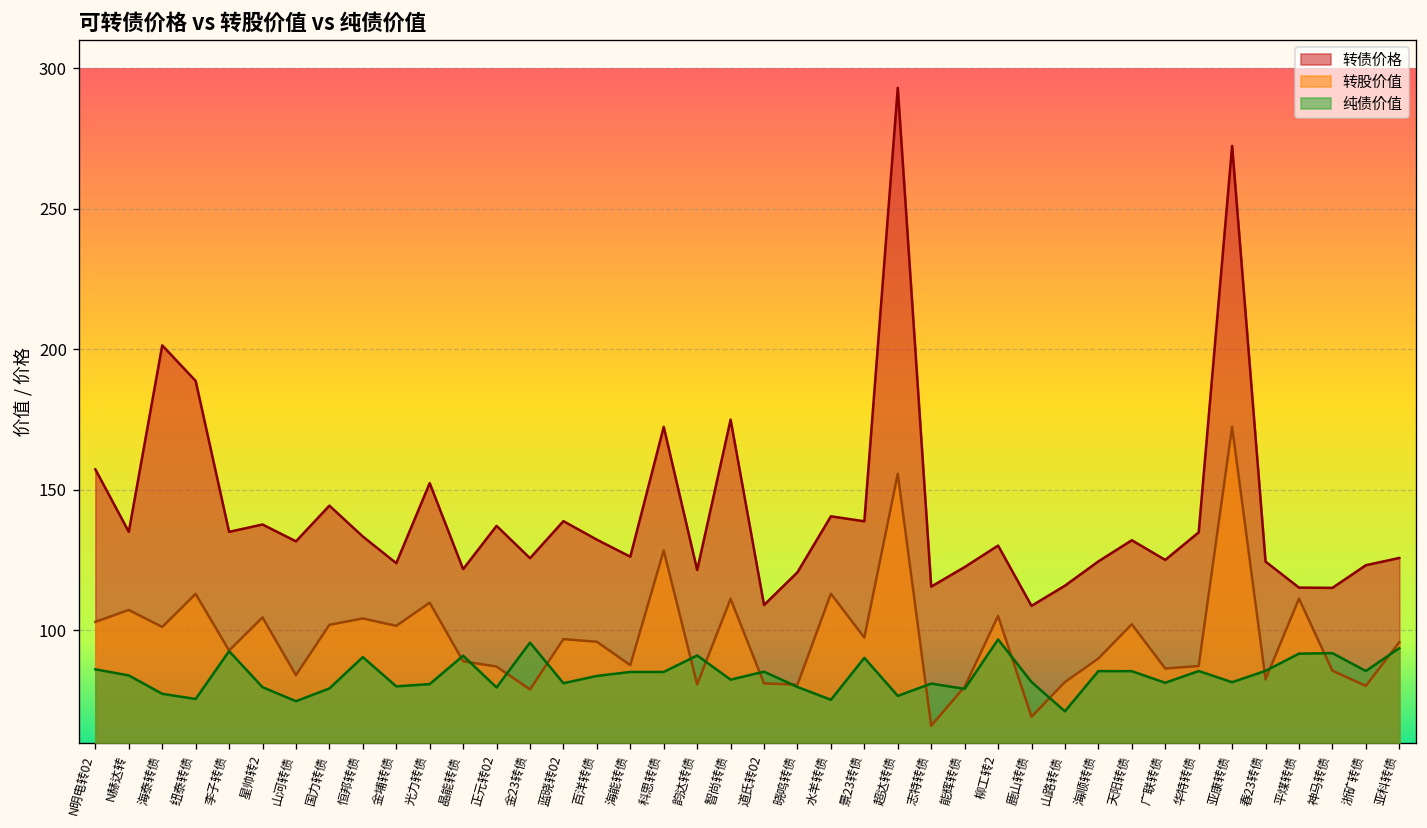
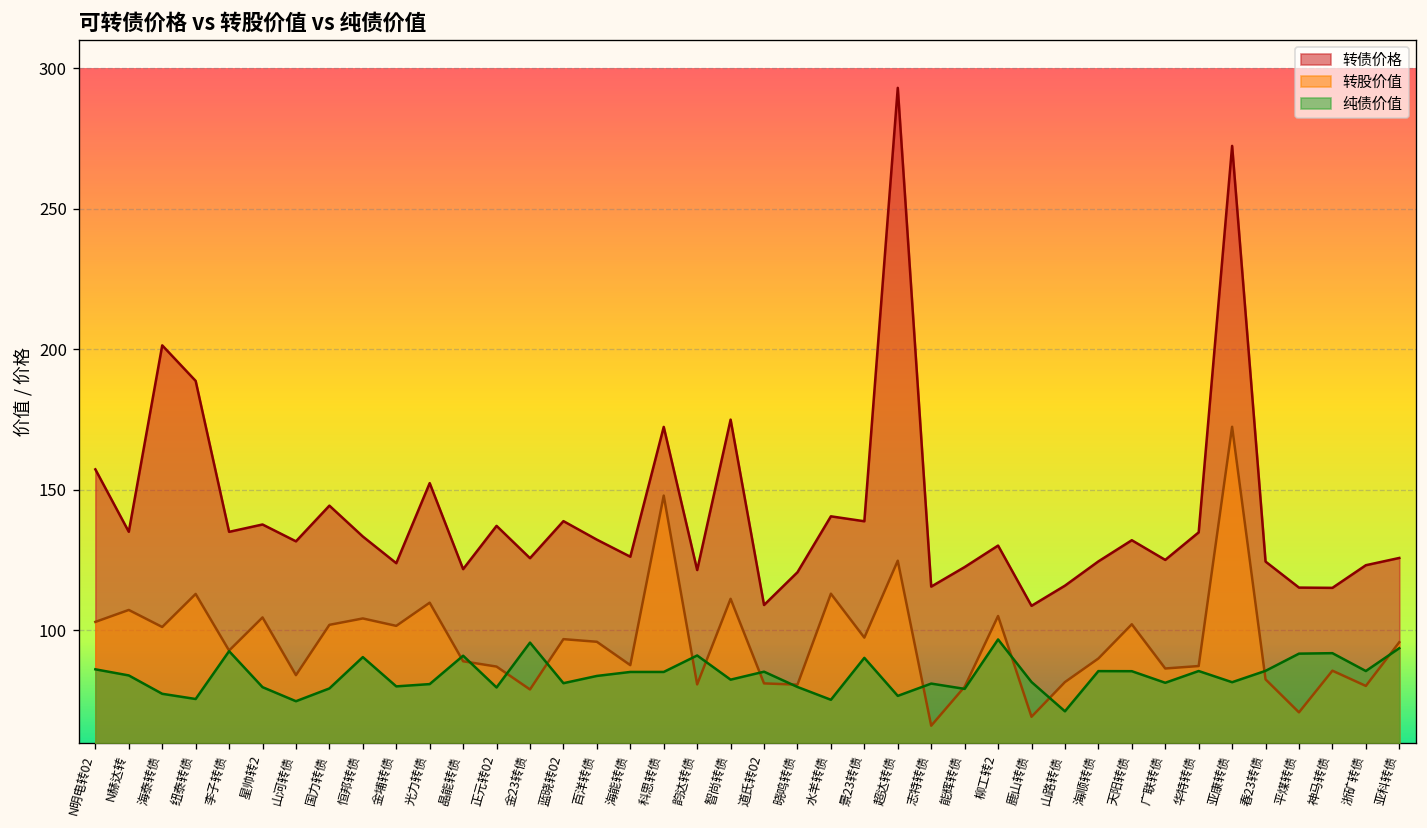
  {
    "转债价格": {
      "N明电转02": 157,
      "N赫达转": 135,
      "海泰转债": 201,
      "纽泰转债": 189,
      "李子转债": 135,
      "星帅转2": 138,
      "山河转债": 132,
      "国力转债": 144,
      "恒邦转债": 133,
      "金埔转债": 124,
      "光力转债": 152,
      "晶能转债": 122,
      "正元转02": 137,
      "金23转债": 126,
      "蓝晓转02": 139,
      "百洋转债": 132,
      "海能转债": 126,
      "科思转债": 172,
      "韵达转债": 122,
      "智尚转债": 175,
      "道氏转02": 109,
      "晓鸣转债": 121,
      "水羊转债": 141,
      "景23转债": 139,
      "超达转债": 293,
      "志特转债": 116,
      "能辉转债": 123,
      "柳工转2": 130,
      "鹿山转债": 109,
      "山路转债": 116,
      "海顺转债": 125,
      "天阳转债": 132,
      "广联转债": 125,
      "华特转债": 135,
      "亚康转债": 272,
      "春23转债": 125,
      "平煤转债": 115,
      "神马转债": 115,
      "浙矿转债": 123,
      "亚科转债": 126
    },
    "转股价值": {
      "N明电转02": 103,
      "N赫达转": 107,
      "海泰转债": 101,
      "纽泰转债": 113,
      "星帅转2": 105,
      "山河转债": 84,
      "国力转债": 102,
      "恒邦转债": 104,
      "金埔转债": 102,
      "光力转债": 110,
      "晶能转债": 89,
      "正元转02": 87,
      "金23转债": 79,
      "蓝晓转02": 97,
      "百洋转债": 96,
      "海能转债": 88,
-     "科思转债": 128,
+     "科思转债": 148,
      "韵达转债": 81,
      "智尚转债": 111,
      "道氏转02": 81,
      "水羊转债": 113,
      "景23转债": 97,
-     "超达转债": 156,
+     "超达转债": 125,
      "志特转债": 66,
      "柳工转2": 105,
      "鹿山转债": 69,
      "山路转债": 82,
      "海顺转债": 90,
      "天阳转债": 102,
      "广联转债": 86,
      "华特转债": 87,
      "亚康转债": 172,
      "春23转债": 83,
-     "平煤转债": 111,
+     "平煤转债": 71,
      "神马转债": 86,
      "浙矿转债": 80,
      "亚科转债": 96
    },
    "纯债价值": {
      "N明电转02": 86,
      "N赫达转": 84,
      "海泰转债": 77,
      "纽泰转债": 76,
      "星帅转2": 80,
      "山河转债": 75,
      "国力转债": 79,
      "恒邦转债": 91,
      "金埔转债": 80,
      "光力转债": 81,
      "晶能转债": 91,
      "正元转02": 80,
      "金23转债": 96,
      "蓝晓转02": 81,
      "百洋转债": 84,
      "海能转债": 85,
      "科思转债": 85,
      "韵达转债": 91,
      "智尚转债": 83,
      "道氏转02": 85,
      "水羊转债": 75,
      "景23转债": 90,
      "超达转债": 77,
      "志特转债": 81,
      "柳工转2": 97,
      "鹿山转债": 82,
      "山路转债": 71,
      "海顺转债": 86,
      "天阳转债": 86,
      "广联转债": 81,
      "华特转债": 86,
      "亚康转债": 82,
      "春23转债": 86,
      "平煤转债": 92,
      "神马转债": 92,
      "浙矿转债": 86,
      "亚科转债": 94
    }
  }
